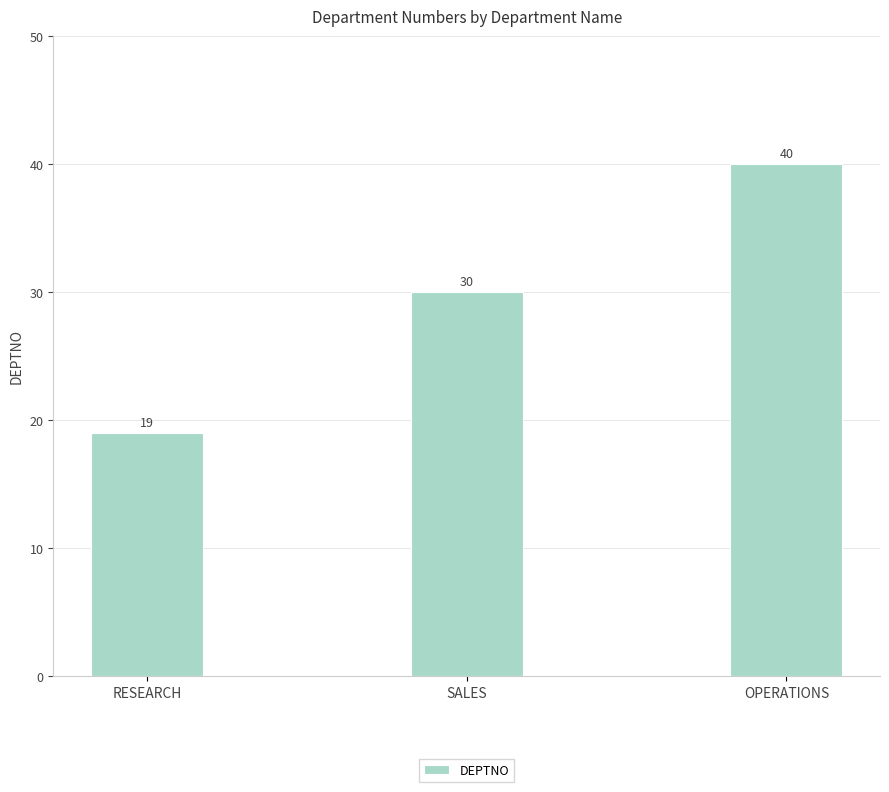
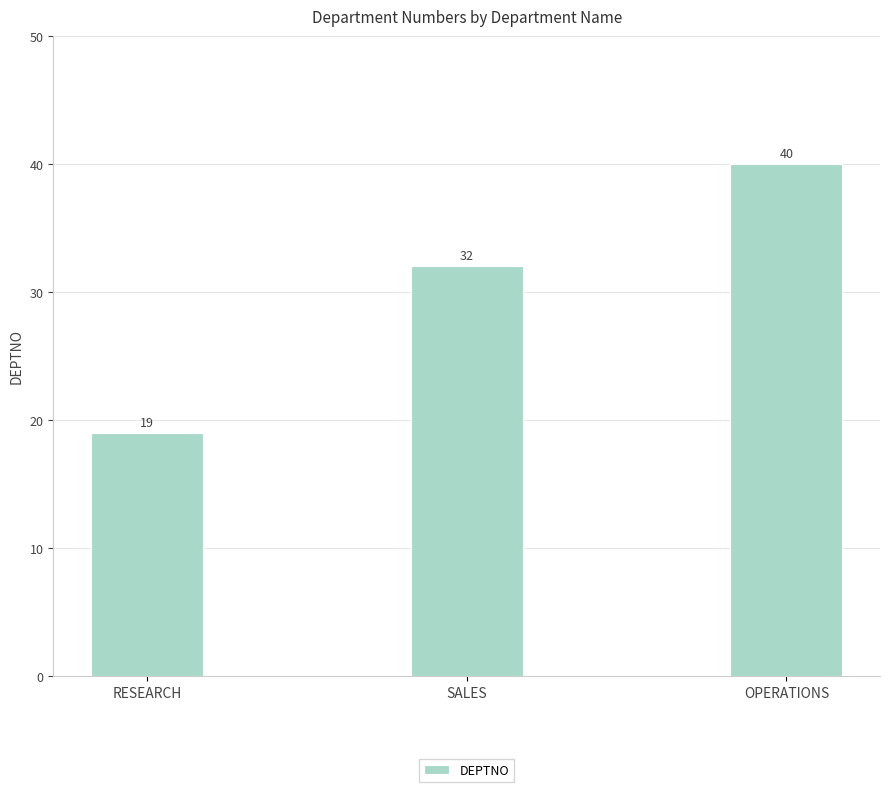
  {
    "RESEARCH": 19,
-   "SALES": 30,
+   "SALES": 32,
    "OPERATIONS": 40
  }
